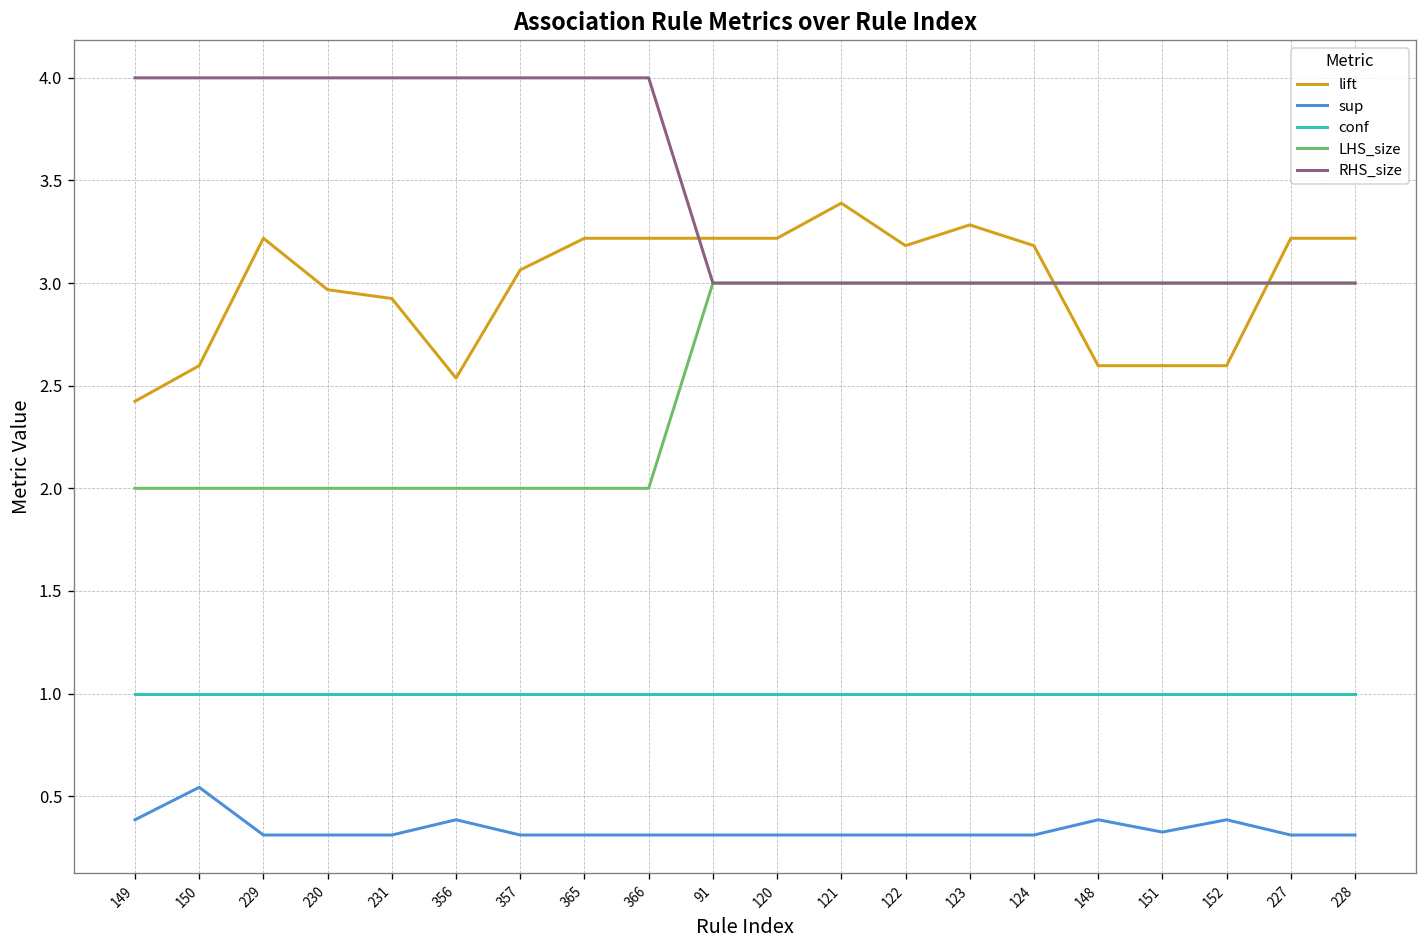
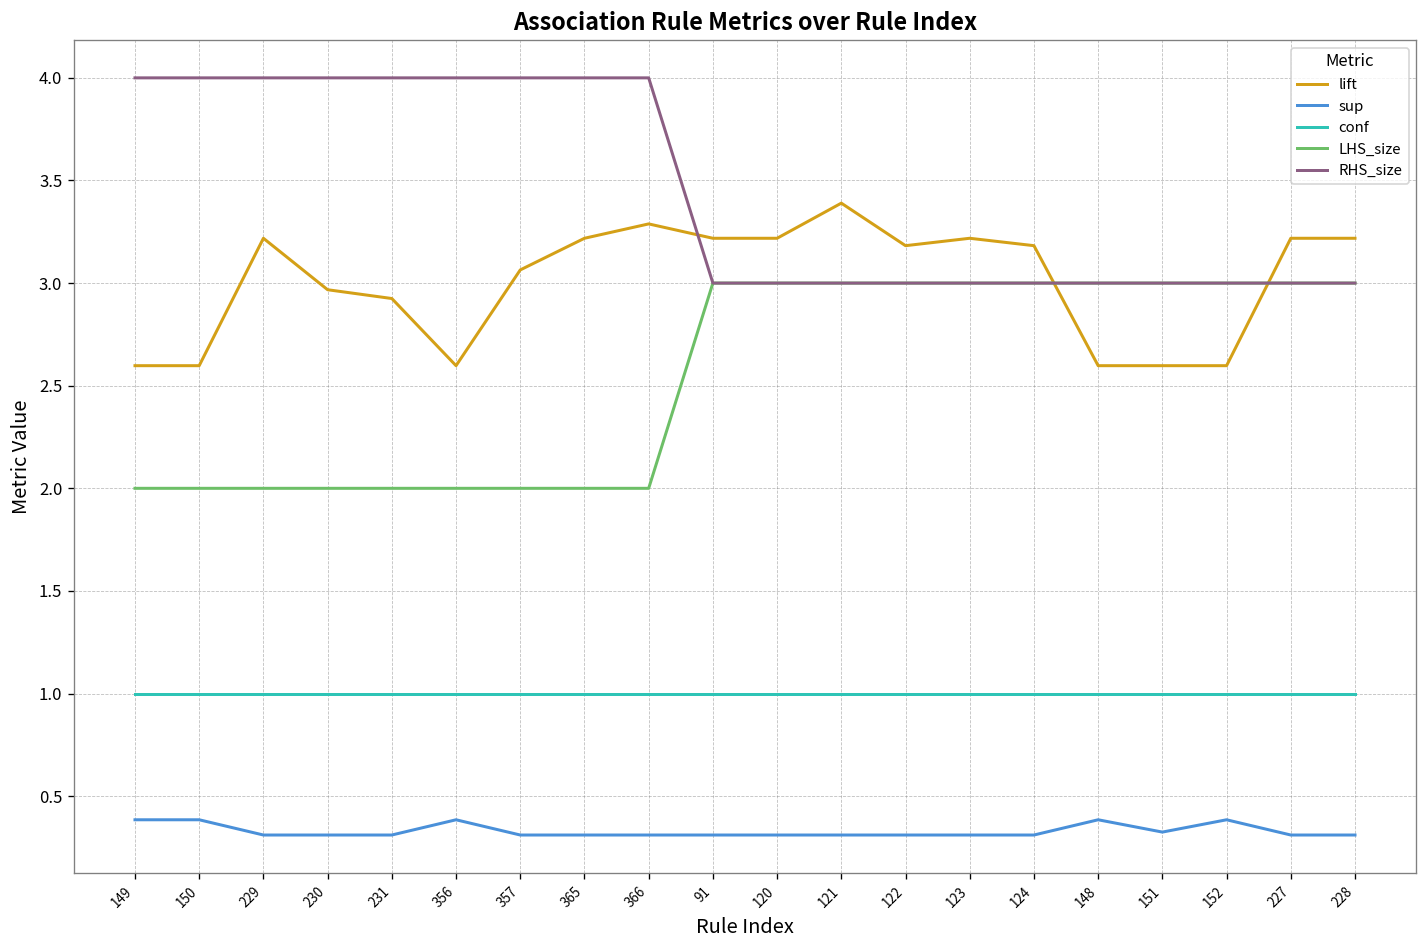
  {
    "lift": {
-     "149": 2.42,
+     "149": 2.60,
      "150": 2.60,
      "229": 3.22,
      "230": 2.97,
      "231": 2.92,
-     "356": 2.54,
+     "356": 2.60,
      "357": 3.06,
      "365": 3.22,
-     "366": 3.22,
+     "366": 3.29,
      "91": 3.22,
      "120": 3.22,
      "121": 3.39,
      "122": 3.18,
-     "123": 3.28,
+     "123": 3.22,
      "124": 3.18,
      "148": 2.60,
      "151": 2.60,
      "152": 2.60,
      "227": 3.22,
      "228": 3.22
    },
    "sup": {
      "149": 0.38,
-     "150": 0.54,
+     "150": 0.38,
      "229": 0.31,
      "230": 0.31,
      "231": 0.31,
      "356": 0.38,
      "357": 0.31,
      "365": 0.31,
      "366": 0.31,
      "91": 0.31,
      "120": 0.31,
      "121": 0.31,
      "122": 0.31,
      "123": 0.31,
      "124": 0.31,
      "148": 0.38,
      "151": 0.33,
      "152": 0.38,
      "227": 0.31,
      "228": 0.31
    },
    "conf": {
      "149": 1.00,
      "150": 1.00,
      "229": 1.00,
      "230": 1.00,
      "231": 1.00,
      "356": 1.00,
      "357": 1.00,
      "365": 1.00,
      "366": 1.00,
      "91": 1.00,
      "120": 1.00,
      "121": 1.00,
      "122": 1.00,
      "123": 1.00,
      "124": 1.00,
      "148": 1.00,
      "151": 1.00,
      "152": 1.00,
      "227": 1.00,
      "228": 1.00
    },
    "LHS_size": {
      "149": 2.00,
      "150": 2.00,
      "229": 2.00,
      "230": 2.00,
      "231": 2.00,
      "356": 2.00,
      "357": 2.00,
      "365": 2.00,
      "366": 2.00
    },
    "RHS_size": {
      "149": 4.00,
      "150": 4.00,
      "229": 4.00,
      "230": 4.00,
      "231": 4.00,
      "356": 4.00,
      "357": 4.00,
      "365": 4.00,
      "366": 4.00
    }
  }
